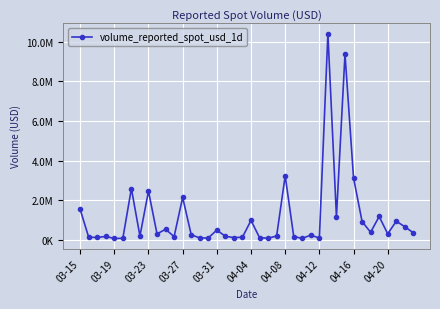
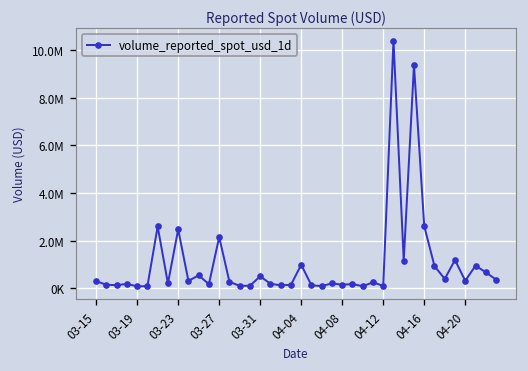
  {
-   "03-15": 1500000,
+   "03-15": 300000,
    "03-19": 100000,
    "03-23": 2500000,
    "03-27": 2100000,
    "03-31": 500000,
    "04-04": 1000000,
-   "04-08": 3200000,
+   "04-08": 100000,
    "04-12": 100000,
-   "04-16": 3100000,
+   "04-16": 2600000,
    "04-20": 300000
  }
